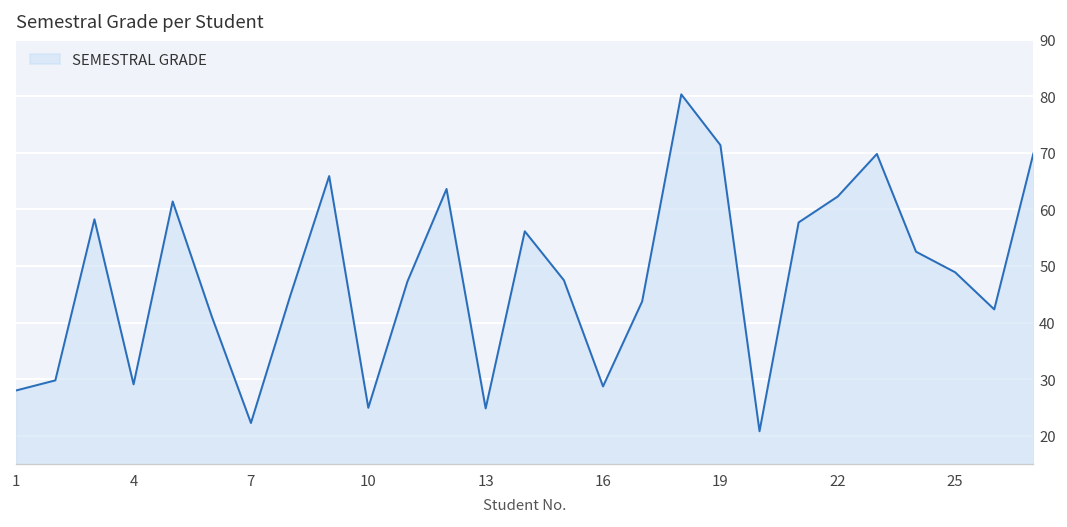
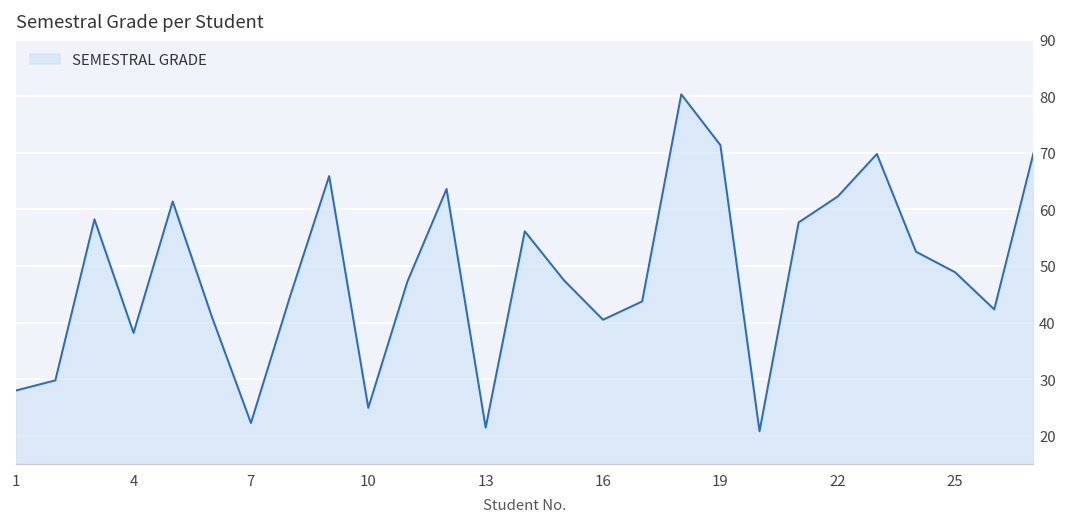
  {
    "1": 28,
-   "4": 29,
+   "4": 38,
    "7": 22,
    "10": 25,
-   "13": 25,
-   "16": 29,
+   "13": 21,
+   "16": 40,
    "19": 71,
    "22": 62,
    "25": 49
  }
